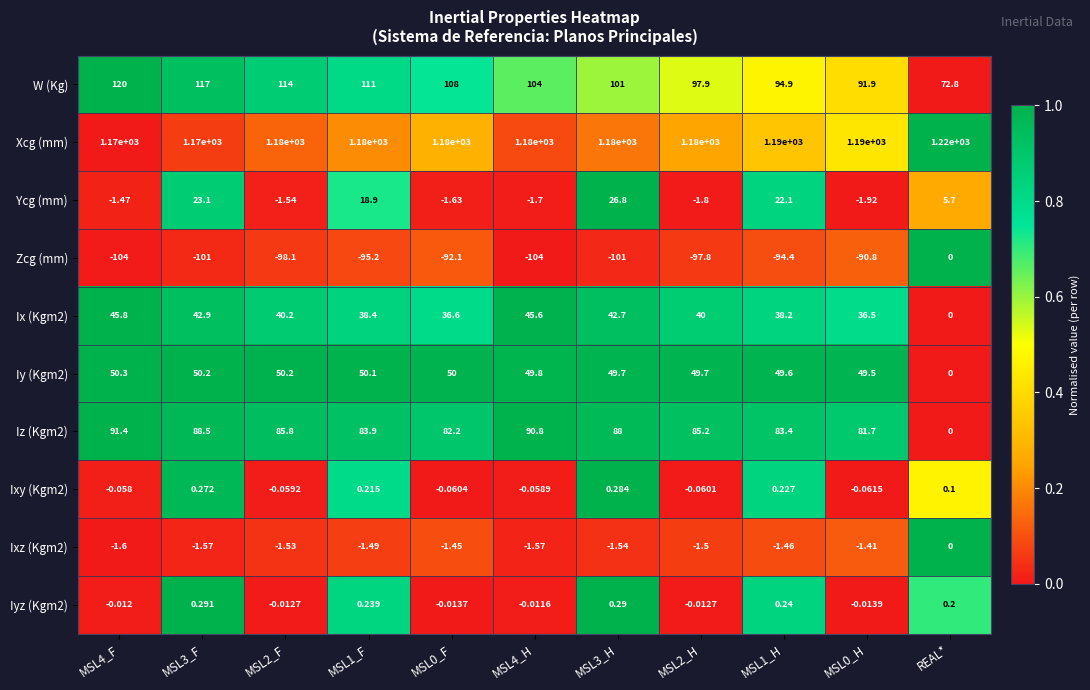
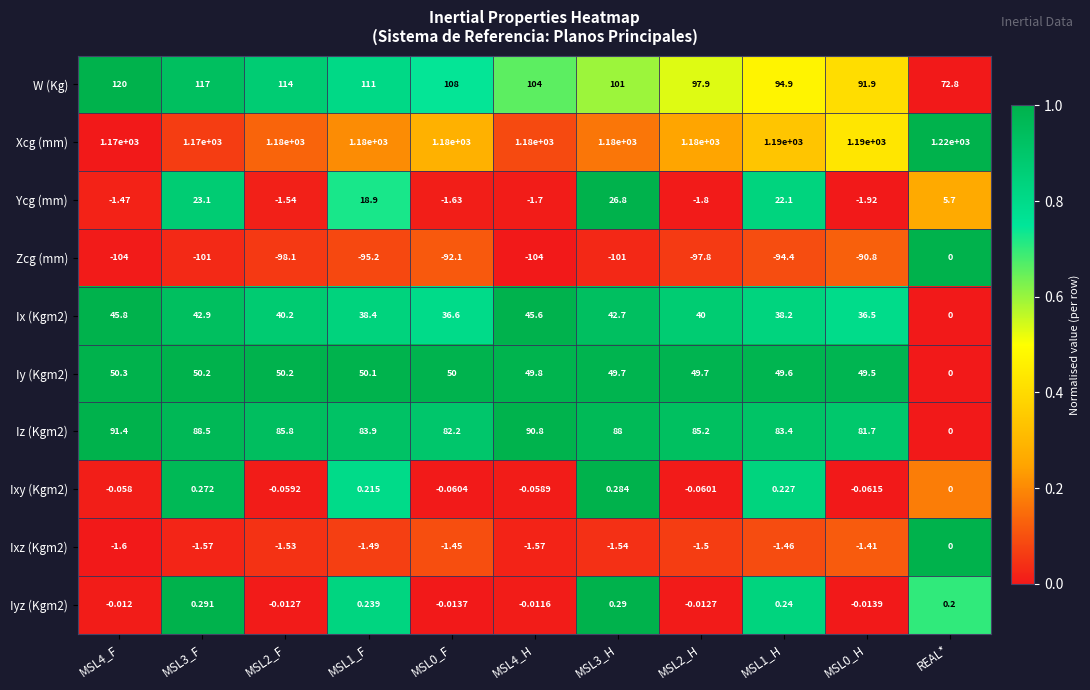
  {
    "W (Kg)": {
      "MSL4_F": "120",
      "MSL3_F": "117",
      "MSL2_F": "114",
      "MSL1_F": "111",
      "MSL0_F": "108",
      "MSL4_H": "104",
      "MSL3_H": "101",
      "MSL2_H": "97.9",
      "MSL1_H": "94.9",
      "MSL0_H": "91.9",
      "REAL*": "72.8"
    },
    "Xcg (mm)": {
      "MSL4_F": "1.17e+03",
      "MSL3_F": "1.17e+03",
      "MSL2_F": "1.18e+03",
      "MSL1_F": "1.18e+03",
      "MSL0_F": "1.18e+03",
      "MSL4_H": "1.18e+03",
      "MSL3_H": "1.18e+03",
      "MSL2_H": "1.18e+03",
      "MSL1_H": "1.19e+03",
      "MSL0_H": "1.19e+03",
      "REAL*": "1.22e+03"
    },
    "Ycg (mm)": {
      "MSL4_F": "-1.47",
      "MSL3_F": "23.1",
      "MSL2_F": "-1.54",
      "MSL1_F": "18.9",
      "MSL0_F": "-1.63",
      "MSL4_H": "-1.7",
      "MSL3_H": "26.8",
      "MSL2_H": "-1.8",
      "MSL1_H": "22.1",
      "MSL0_H": "-1.92",
      "REAL*": "5.7"
    },
    "Zcg (mm)": {
      "MSL4_F": "-104",
      "MSL3_F": "-101",
      "MSL2_F": "-98.1",
      "MSL1_F": "-95.2",
      "MSL0_F": "-92.1",
      "MSL4_H": "-104",
      "MSL3_H": "-101",
      "MSL2_H": "-97.8",
      "MSL1_H": "-94.4",
      "MSL0_H": "-90.8",
      "REAL*": "0"
    },
    "Ix (Kgm2)": {
      "MSL4_F": "45.8",
      "MSL3_F": "42.9",
      "MSL2_F": "40.2",
      "MSL1_F": "38.4",
      "MSL0_F": "36.6",
      "MSL4_H": "45.6",
      "MSL3_H": "42.7",
      "MSL2_H": "40",
      "MSL1_H": "38.2",
      "MSL0_H": "36.5",
      "REAL*": "0"
    },
    "Iy (Kgm2)": {
      "MSL4_F": "50.3",
      "MSL3_F": "50.2",
      "MSL2_F": "50.2",
      "MSL1_F": "50.1",
      "MSL0_F": "50",
      "MSL4_H": "49.8",
      "MSL3_H": "49.7",
      "MSL2_H": "49.7",
      "MSL1_H": "49.6",
      "MSL0_H": "49.5",
      "REAL*": "0"
    },
    "Iz (Kgm2)": {
      "MSL4_F": "91.4",
      "MSL3_F": "88.5",
      "MSL2_F": "85.8",
      "MSL1_F": "83.9",
      "MSL0_F": "82.2",
      "MSL4_H": "90.8",
      "MSL3_H": "88",
      "MSL2_H": "85.2",
      "MSL1_H": "83.4",
      "MSL0_H": "81.7",
      "REAL*": "0"
    },
    "Ixy (Kgm2)": {
      "MSL4_F": "-0.058",
      "MSL3_F": "0.272",
      "MSL2_F": "-0.0592",
      "MSL1_F": "0.215",
      "MSL0_F": "-0.0604",
      "MSL4_H": "-0.0589",
      "MSL3_H": "0.284",
      "MSL2_H": "-0.0601",
      "MSL1_H": "0.227",
      "MSL0_H": "-0.0615",
-     "REAL*": "0.1"
+     "REAL*": "0"
    },
    "Ixz (Kgm2)": {
      "MSL4_F": "-1.6",
      "MSL3_F": "-1.57",
      "MSL2_F": "-1.53",
      "MSL1_F": "-1.49",
      "MSL0_F": "-1.45",
      "MSL4_H": "-1.57",
      "MSL3_H": "-1.54",
      "MSL2_H": "-1.5",
      "MSL1_H": "-1.46",
      "MSL0_H": "-1.41",
      "REAL*": "0"
    },
    "Iyz (Kgm2)": {
      "MSL4_F": "-0.012",
      "MSL3_F": "0.291",
      "MSL2_F": "-0.0127",
      "MSL1_F": "0.239",
      "MSL0_F": "-0.0137",
      "MSL4_H": "-0.0116",
      "MSL3_H": "0.29",
      "MSL2_H": "-0.0127",
      "MSL1_H": "0.24",
      "MSL0_H": "-0.0139",
      "REAL*": "0.2"
    }
  }
